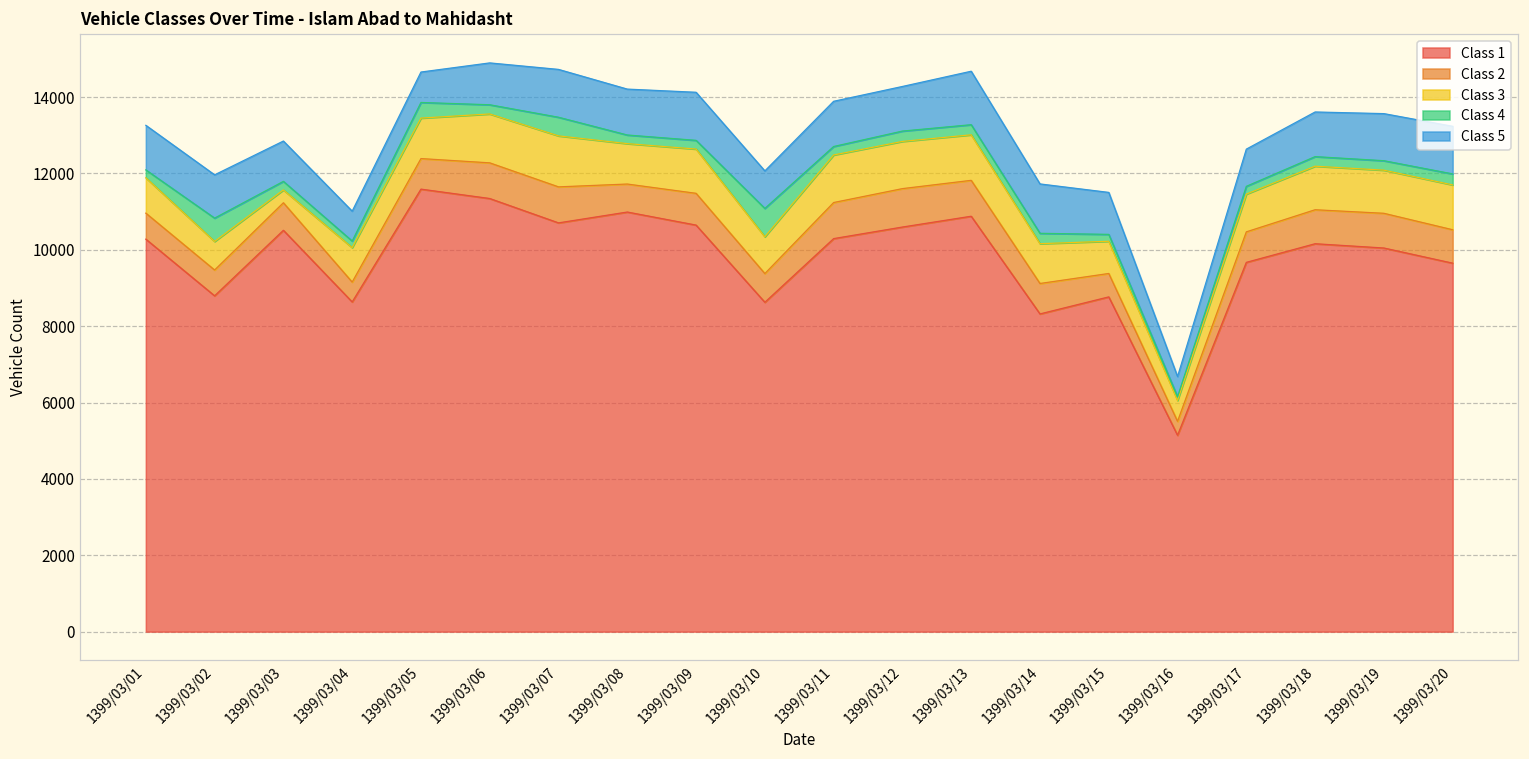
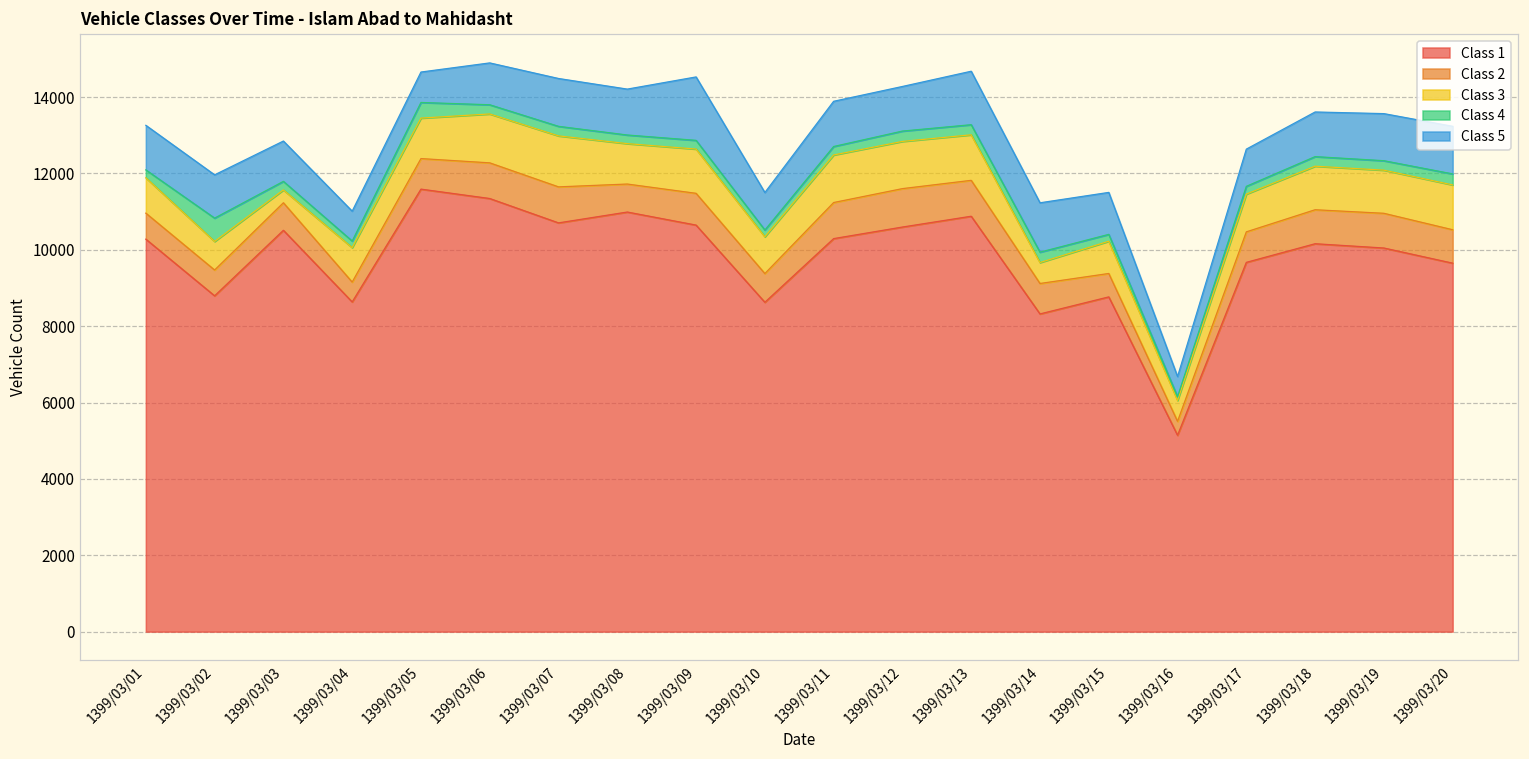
  {
    "Class 3": {
      "1399/03/01": 900,
      "1399/03/02": 700,
      "1399/03/03": 300,
      "1399/03/04": 900,
      "1399/03/05": 1100,
      "1399/03/06": 1300,
      "1399/03/07": 1300,
      "1399/03/08": 1100,
      "1399/03/09": 1200,
      "1399/03/10": 1000,
      "1399/03/11": 1200,
      "1399/03/12": 1200,
      "1399/03/13": 1200,
-     "1399/03/14": 1000,
+     "1399/03/14": 500,
      "1399/03/15": 800,
      "1399/03/16": 500,
      "1399/03/17": 1000,
      "1399/03/18": 1100,
      "1399/03/19": 1100,
      "1399/03/20": 1200
    },
    "Class 4": {
      "1399/03/01": 200,
      "1399/03/02": 600,
      "1399/03/03": 200,
      "1399/03/04": 200,
      "1399/03/05": 400,
      "1399/03/06": 200,
-     "1399/03/07": 500,
+     "1399/03/07": 300,
      "1399/03/08": 200,
      "1399/03/09": 200,
-     "1399/03/10": 700,
+     "1399/03/10": 200,
      "1399/03/11": 200,
      "1399/03/12": 300,
      "1399/03/13": 300,
      "1399/03/14": 300,
      "1399/03/15": 200,
      "1399/03/16": 100,
      "1399/03/17": 200,
      "1399/03/18": 300,
      "1399/03/19": 200,
      "1399/03/20": 300
    },
    "Class 5": {
      "1399/03/01": 1200,
      "1399/03/02": 1100,
      "1399/03/03": 1100,
      "1399/03/04": 800,
      "1399/03/05": 800,
      "1399/03/06": 1100,
      "1399/03/07": 1300,
      "1399/03/08": 1200,
-     "1399/03/09": 1300,
+     "1399/03/09": 1700,
      "1399/03/10": 1000,
      "1399/03/11": 1200,
      "1399/03/12": 1200,
      "1399/03/13": 1400,
      "1399/03/14": 1300,
      "1399/03/15": 1100,
      "1399/03/16": 500,
      "1399/03/17": 1000,
      "1399/03/18": 1200,
      "1399/03/19": 1200
    }
  }
